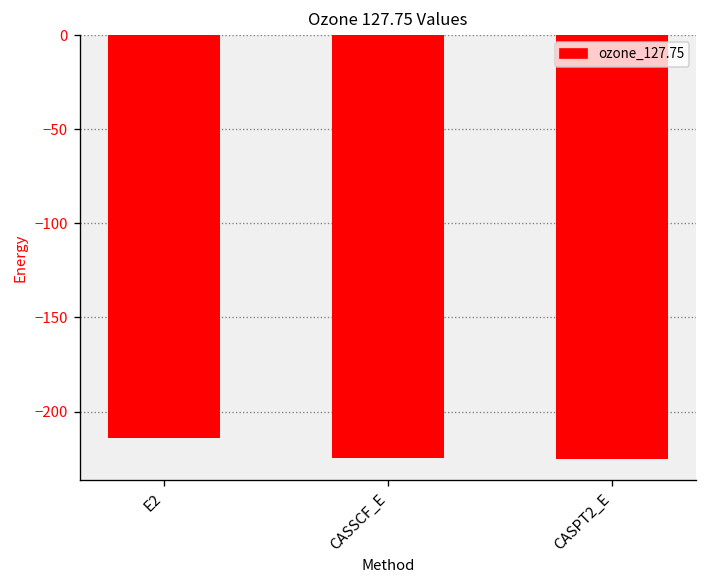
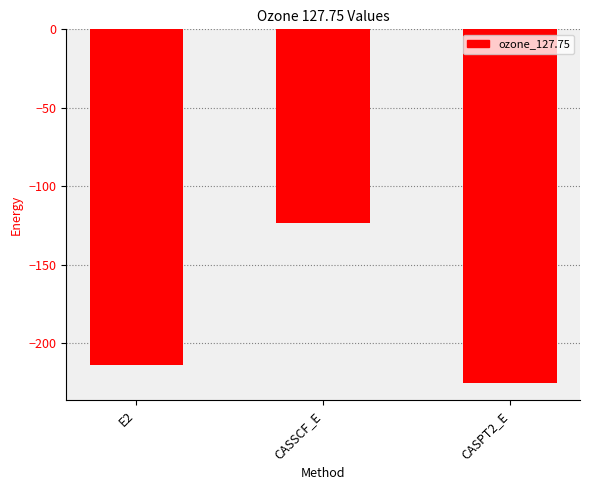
  {
    "E2": -214,
-   "CASSCF_E": -225,
+   "CASSCF_E": -124,
    "CASPT2_E": -225
  }
